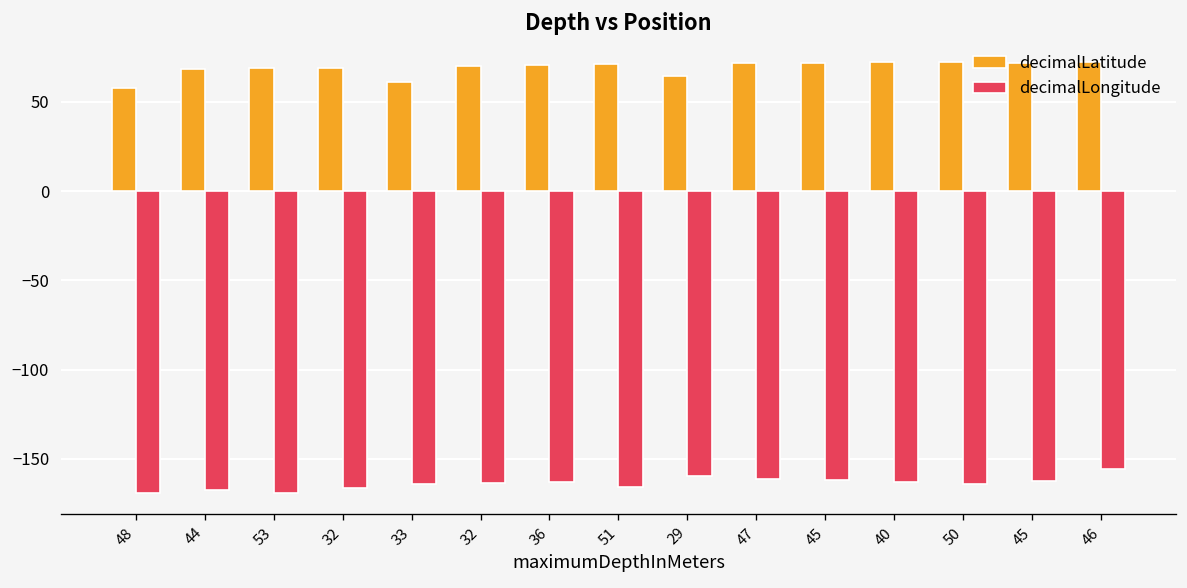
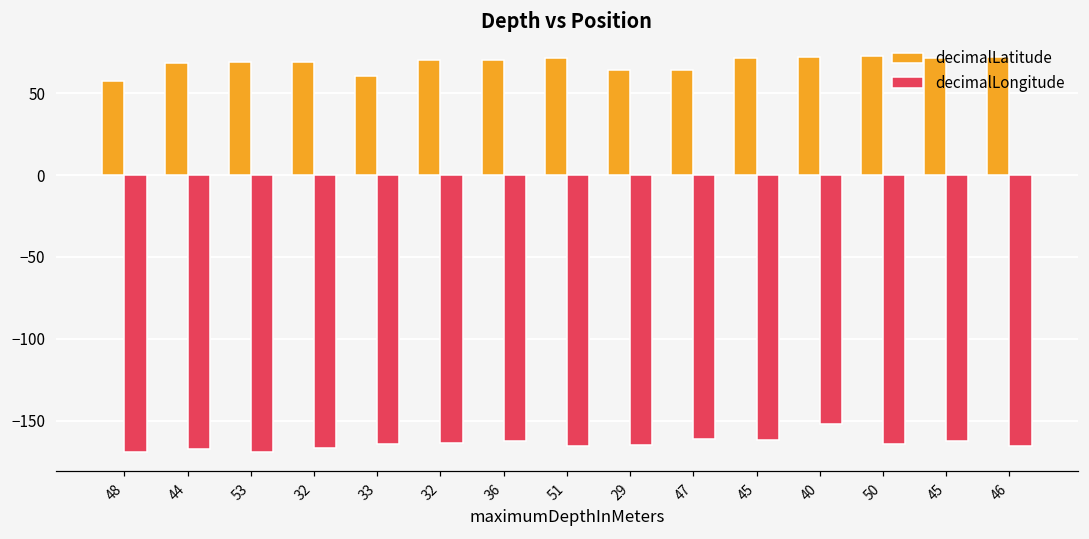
  {
    "decimalLatitude": {
      "48": 58,
      "44": 68,
      "53": 69,
      "33": 61,
      "36": 71,
      "51": 71,
      "29": 64,
-     "47": 71,
+     "47": 64,
      "40": 72,
      "50": 72,
      "46": 72
    },
    "decimalLongitude": {
      "48": -169,
      "44": -167,
      "53": -169,
      "33": -164,
      "36": -163,
      "51": -166,
-     "29": -159,
+     "29": -165,
      "47": -161,
-     "40": -163,
+     "40": -152,
      "50": -164,
-     "46": -156
+     "46": -165
    }
  }
